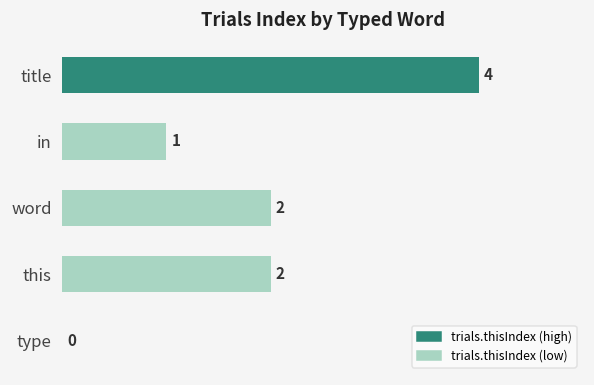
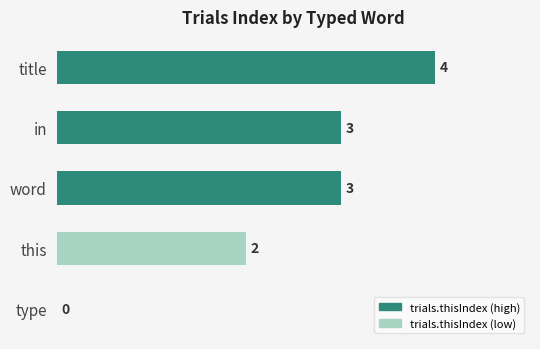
  {
    "title": 4,
-   "in": 1,
-   "word": 2,
+   "in": 3,
+   "word": 3,
    "this": 2,
    "type": 0
  }
